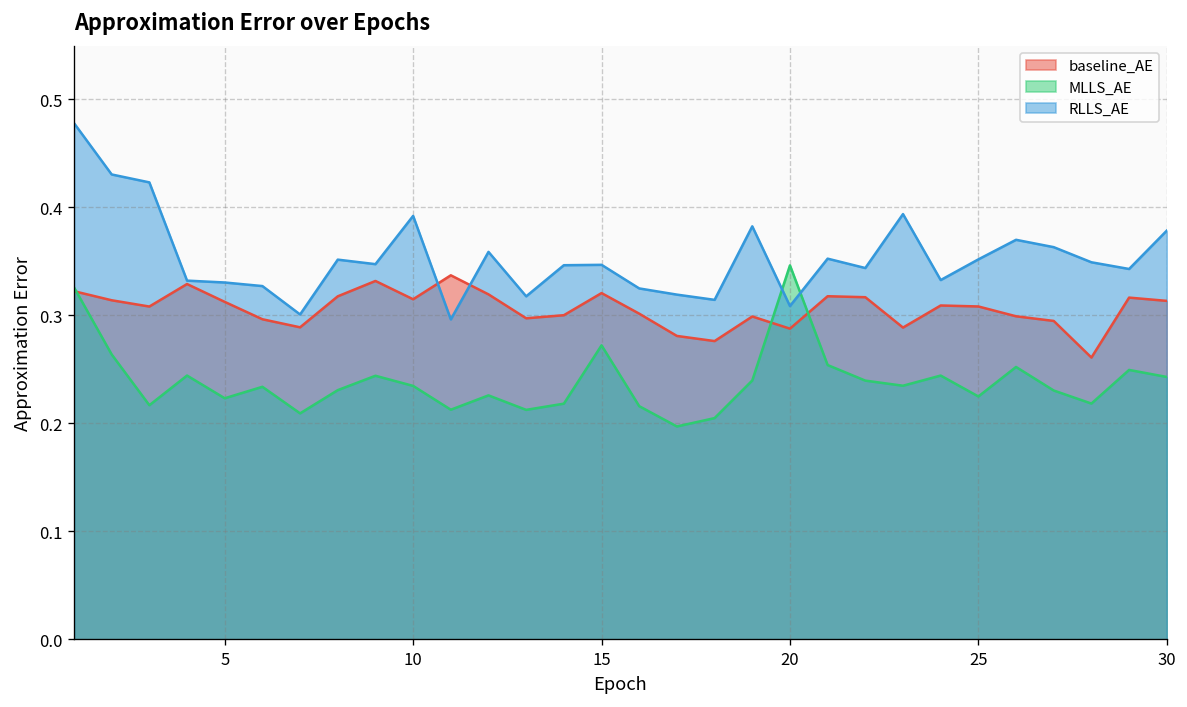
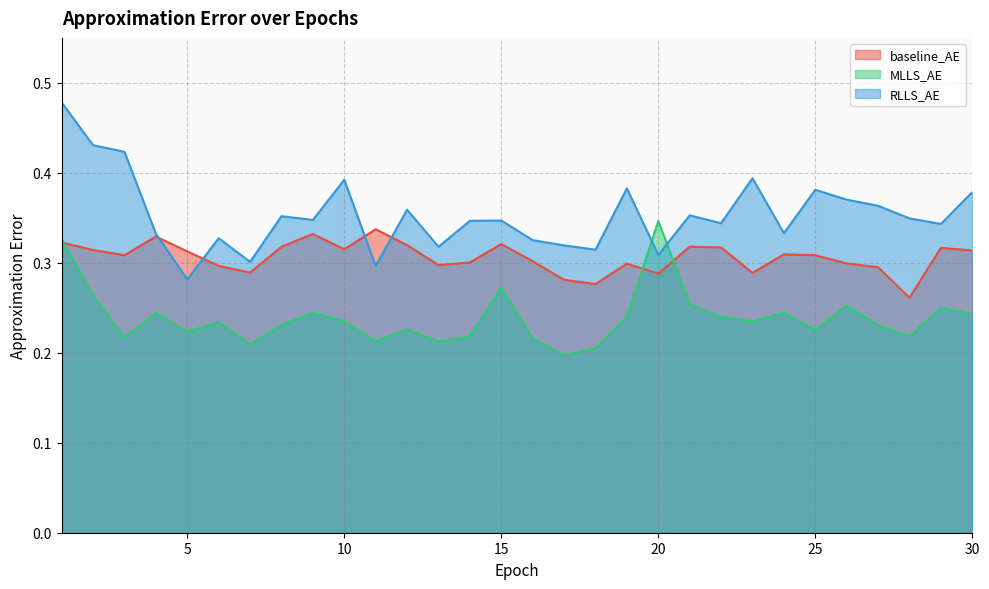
  {
    "baseline_AE": {
      "5": 0.31,
      "10": 0.32,
      "15": 0.32,
      "20": 0.29,
      "25": 0.31,
      "30": 0.31
    },
    "MLLS_AE": {
      "5": 0.22,
      "10": 0.23,
      "15": 0.27,
      "20": 0.35,
      "25": 0.23,
      "30": 0.24
    },
    "RLLS_AE": {
-     "5": 0.33,
+     "5": 0.28,
      "10": 0.39,
      "15": 0.35,
      "20": 0.31,
-     "25": 0.35,
+     "25": 0.38,
      "30": 0.38
    }
  }
